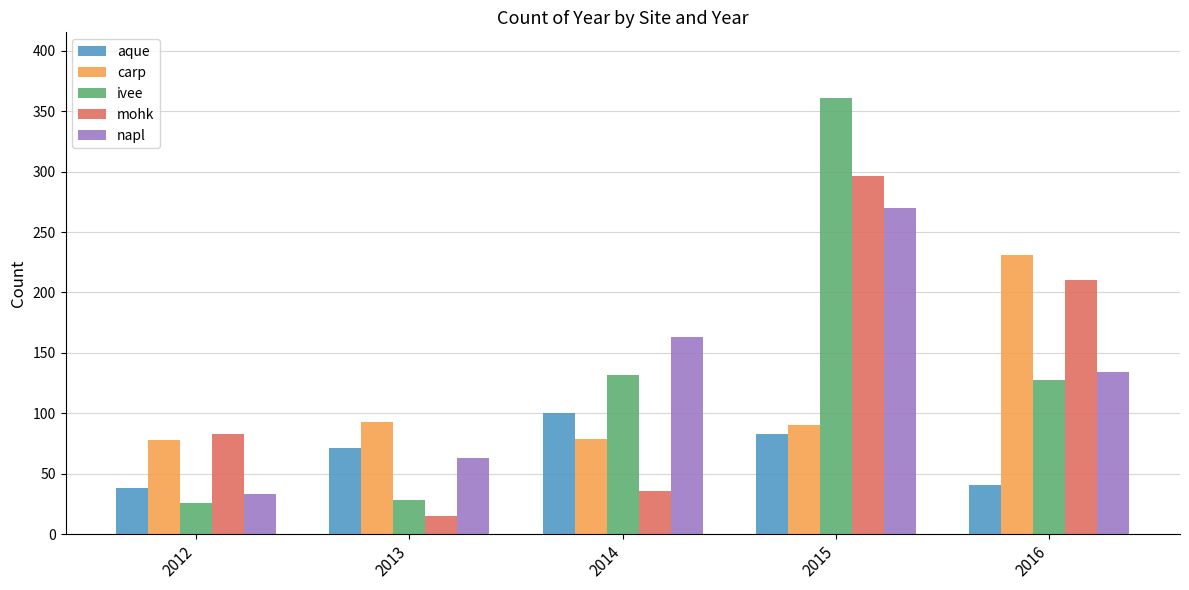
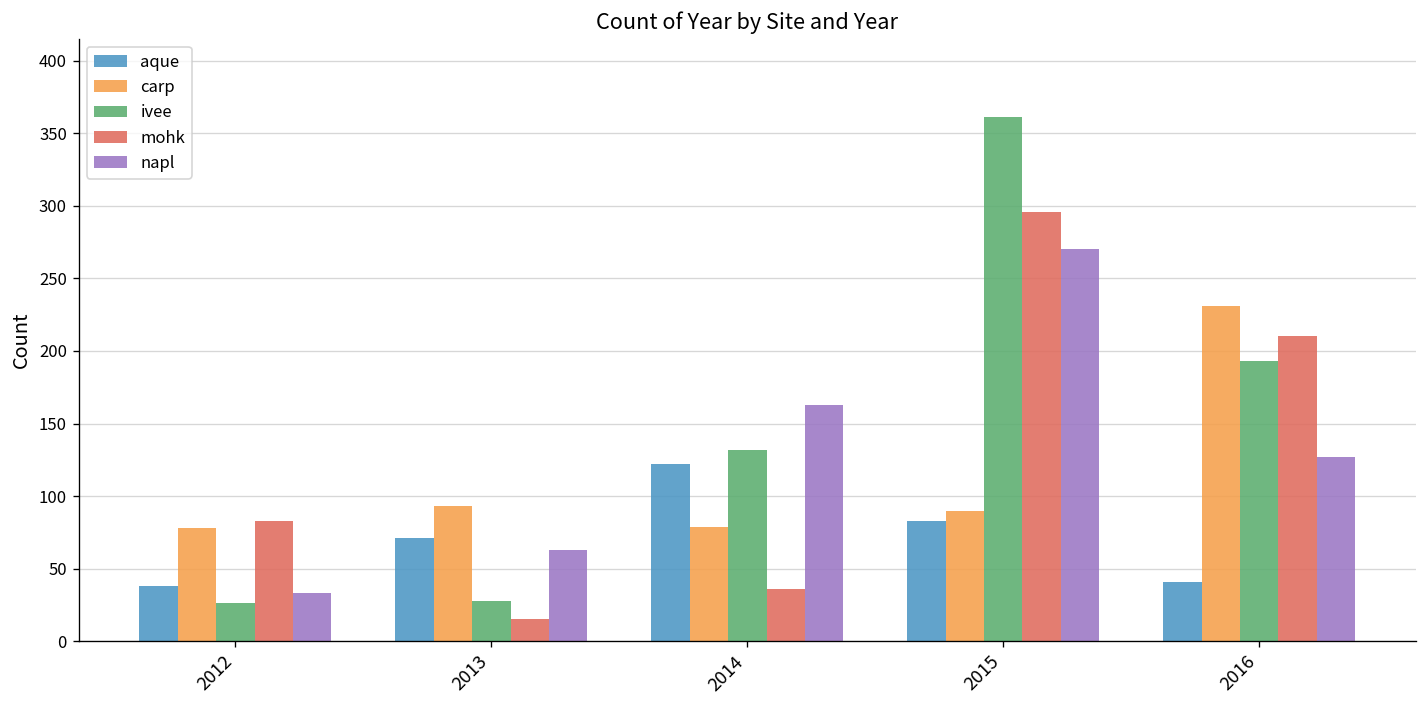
  {
    "aque": {
      "2012": 38,
      "2013": 71,
-     "2014": 100,
+     "2014": 122,
      "2015": 83,
      "2016": 41
    },
    "ivee": {
      "2012": 26,
      "2013": 28,
      "2014": 132,
      "2015": 361,
-     "2016": 128
+     "2016": 193
    },
    "napl": {
      "2012": 33,
      "2013": 63,
      "2014": 163,
      "2015": 270,
-     "2016": 134
+     "2016": 127
    }
  }
